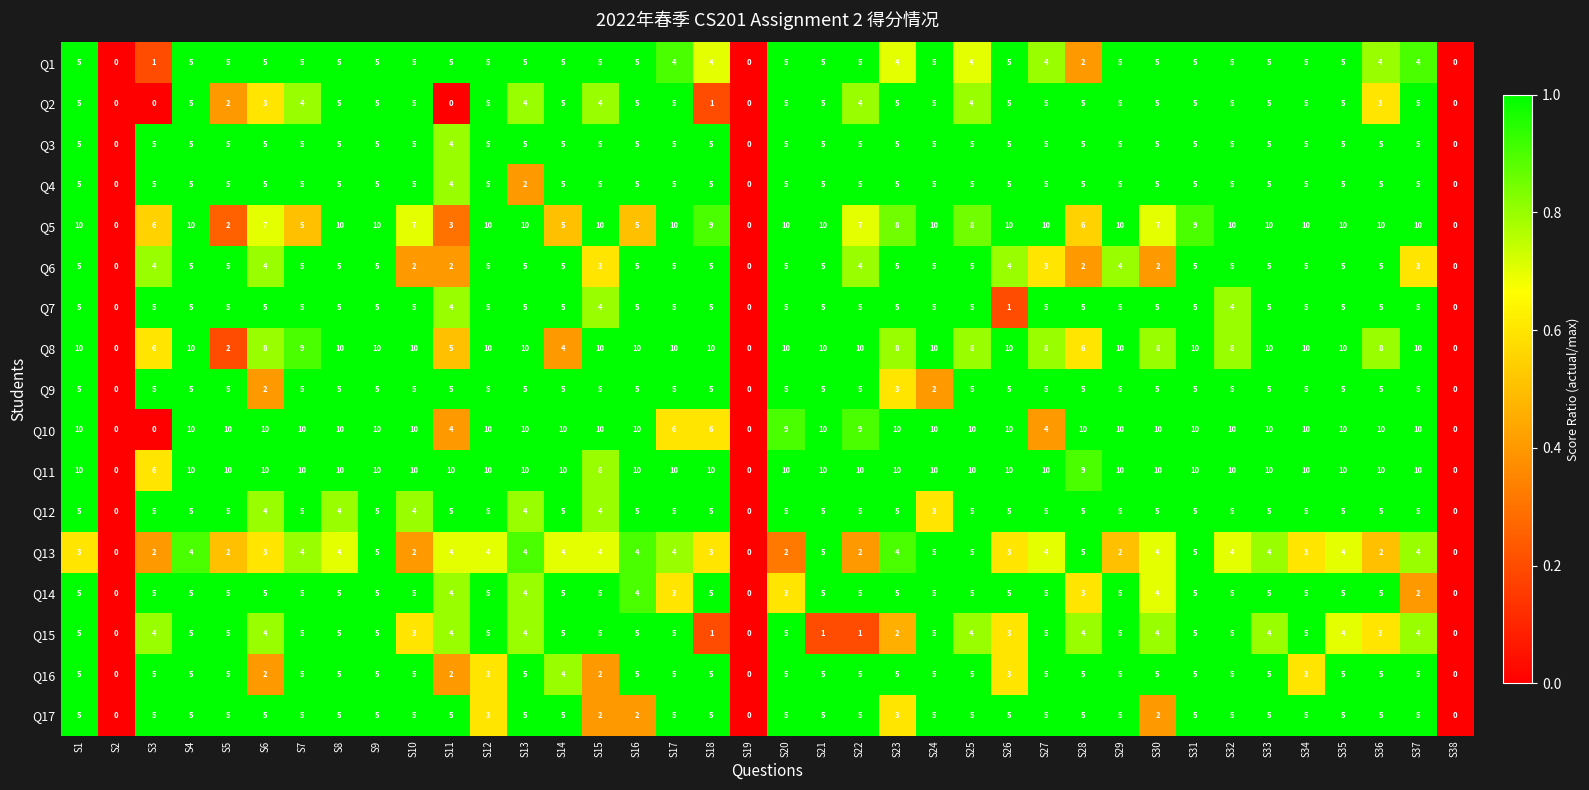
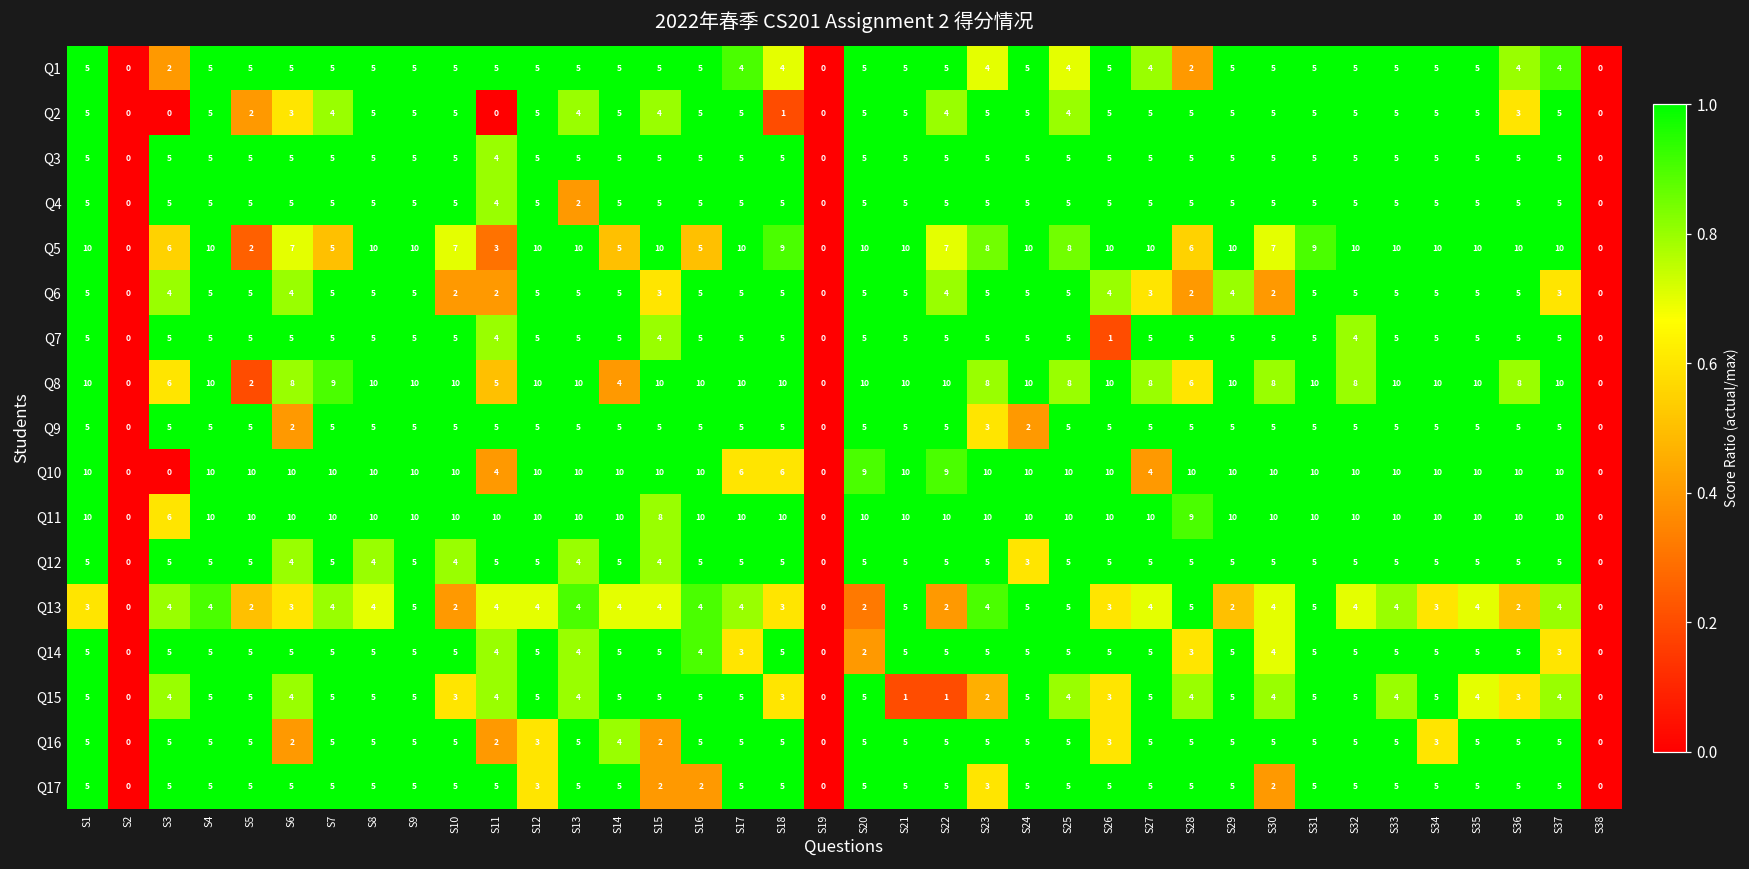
  {
    "Q1": {
      "S1": 5,
      "S2": 0,
-     "S3": 1,
+     "S3": 2,
      "S4": 5,
      "S5": 5,
      "S6": 5,
      "S7": 5,
      "S8": 5,
      "S9": 5,
      "S10": 5,
      "S11": 5,
      "S12": 5,
      "S13": 5,
      "S14": 5,
      "S15": 5,
      "S16": 5,
      "S17": 4,
      "S18": 4,
      "S19": 0,
      "S20": 5,
      "S21": 5,
      "S22": 5,
      "S23": 4,
      "S24": 5,
      "S25": 4,
      "S26": 5,
      "S27": 4,
      "S28": 2,
      "S29": 5,
      "S30": 5,
      "S31": 5,
      "S32": 5,
      "S33": 5,
      "S34": 5,
      "S35": 5,
      "S36": 4,
      "S37": 4,
      "S38": 0
    },
    "Q13": {
      "S1": 3,
      "S2": 0,
-     "S3": 2,
+     "S3": 4,
      "S4": 4,
      "S5": 2,
      "S6": 3,
      "S7": 4,
      "S8": 4,
      "S9": 5,
      "S10": 2,
      "S11": 4,
      "S12": 4,
      "S13": 4,
      "S14": 4,
      "S15": 4,
      "S16": 4,
      "S17": 4,
      "S18": 3,
      "S19": 0,
      "S20": 2,
      "S21": 5,
      "S22": 2,
      "S23": 4,
      "S24": 5,
      "S25": 5,
      "S26": 3,
      "S27": 4,
      "S28": 5,
      "S29": 2,
      "S30": 4,
      "S31": 5,
      "S32": 4,
      "S33": 4,
      "S34": 3,
      "S35": 4,
      "S36": 2,
      "S37": 4,
      "S38": 0
    },
    "Q14": {
      "S1": 5,
      "S2": 0,
      "S3": 5,
      "S4": 5,
      "S5": 5,
      "S6": 5,
      "S7": 5,
      "S8": 5,
      "S9": 5,
      "S10": 5,
      "S11": 4,
      "S12": 5,
      "S13": 4,
      "S14": 5,
      "S15": 5,
      "S16": 4,
      "S17": 3,
      "S18": 5,
      "S19": 0,
-     "S20": 3,
+     "S20": 2,
      "S21": 5,
      "S22": 5,
      "S23": 5,
      "S24": 5,
      "S25": 5,
      "S26": 5,
      "S27": 5,
      "S28": 3,
      "S29": 5,
      "S30": 4,
      "S31": 5,
      "S32": 5,
      "S33": 5,
      "S34": 5,
      "S35": 5,
      "S36": 5,
-     "S37": 2,
+     "S37": 3,
      "S38": 0
    },
    "Q15": {
      "S1": 5,
      "S2": 0,
      "S3": 4,
      "S4": 5,
      "S5": 5,
      "S6": 4,
      "S7": 5,
      "S8": 5,
      "S9": 5,
      "S10": 3,
      "S11": 4,
      "S12": 5,
      "S13": 4,
      "S14": 5,
      "S15": 5,
      "S16": 5,
      "S17": 5,
-     "S18": 1,
+     "S18": 3,
      "S19": 0,
      "S20": 5,
      "S21": 1,
      "S22": 1,
      "S23": 2,
      "S24": 5,
      "S25": 4,
      "S26": 3,
      "S27": 5,
      "S28": 4,
      "S29": 5,
      "S30": 4,
      "S31": 5,
      "S32": 5,
      "S33": 4,
      "S34": 5,
      "S35": 4,
      "S36": 3,
      "S37": 4,
      "S38": 0
    }
  }
